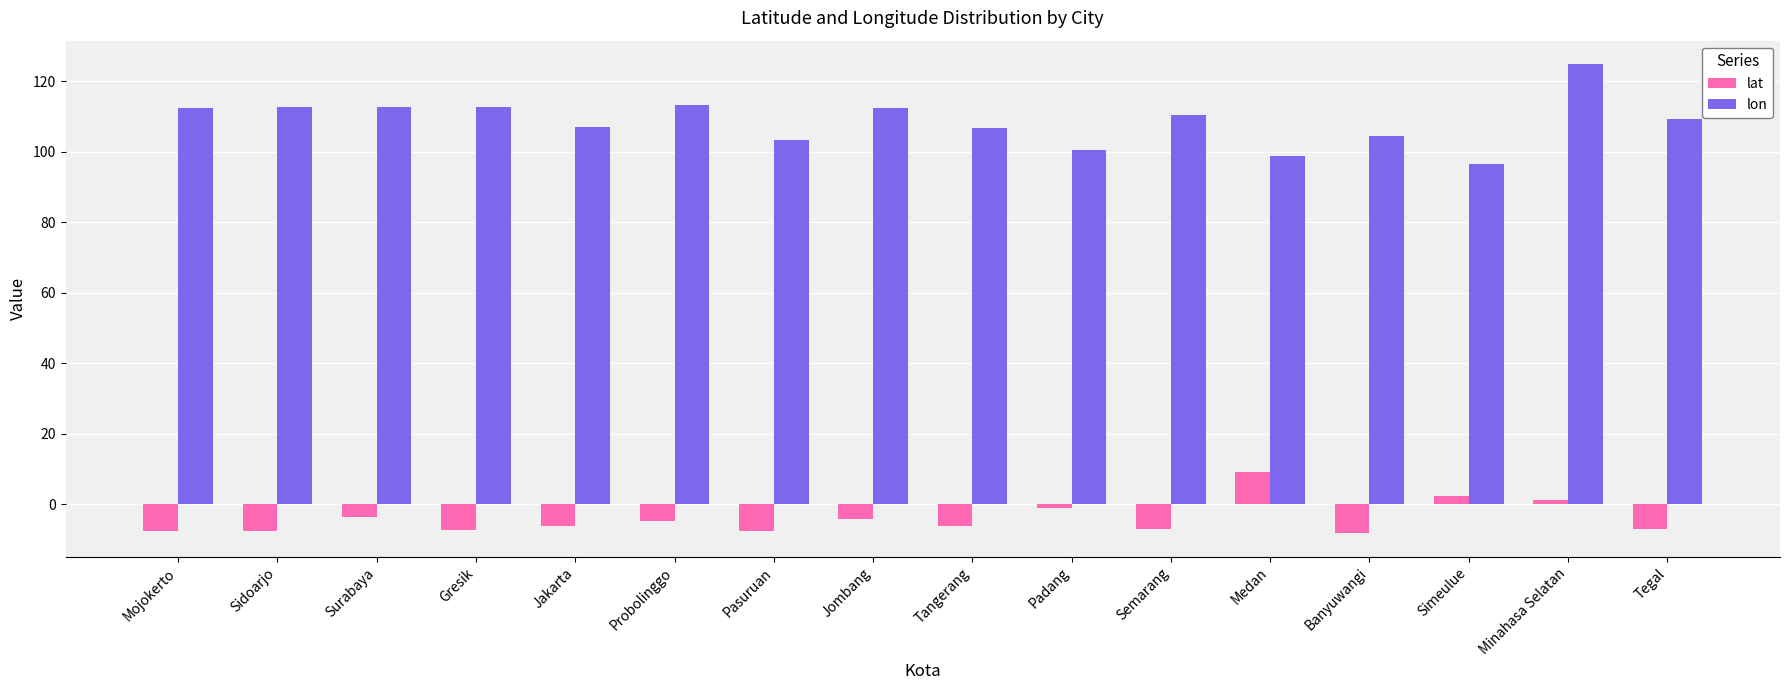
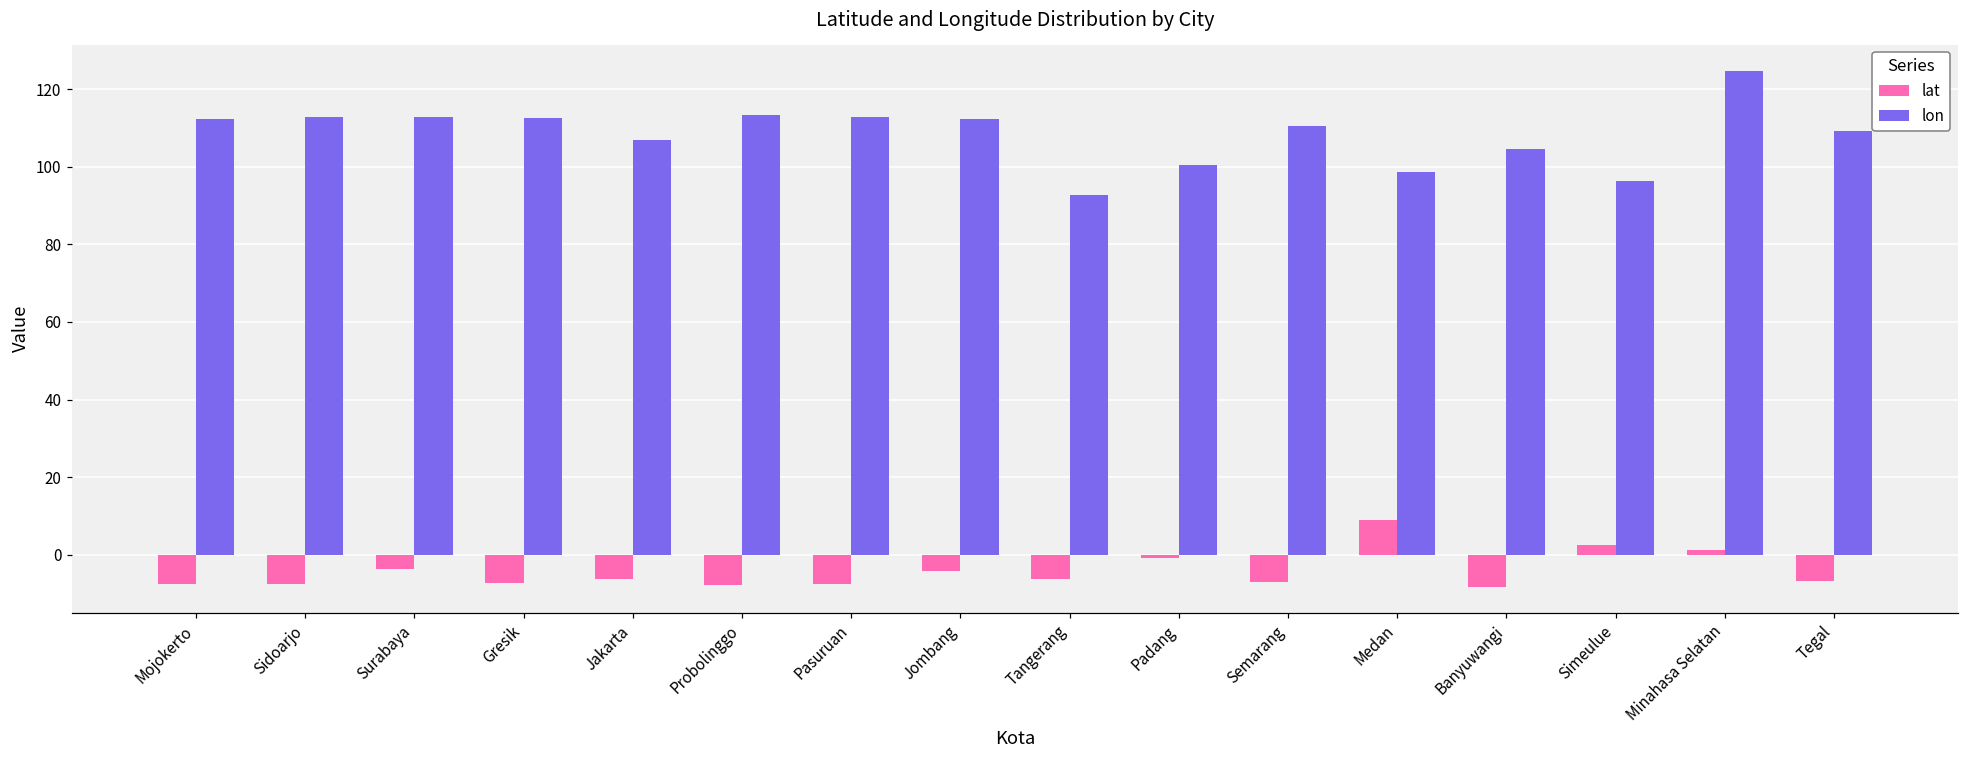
  {
    "lat": {
      "Mojokerto": -7,
      "Sidoarjo": -7,
      "Surabaya": -4,
      "Gresik": -7,
      "Jakarta": -6,
-     "Probolinggo": -5,
+     "Probolinggo": -8,
      "Pasuruan": -8,
      "Jombang": -4,
      "Tangerang": -6,
      "Padang": -1,
      "Semarang": -7,
      "Medan": 9,
      "Banyuwangi": -8,
      "Simeulue": 2,
      "Minahasa Selatan": 1,
      "Tegal": -7
    },
    "lon": {
      "Mojokerto": 112,
      "Sidoarjo": 113,
      "Surabaya": 113,
      "Gresik": 113,
      "Jakarta": 107,
      "Probolinggo": 113,
-     "Pasuruan": 103,
+     "Pasuruan": 113,
      "Jombang": 112,
-     "Tangerang": 107,
+     "Tangerang": 93,
      "Padang": 100,
      "Semarang": 110,
      "Medan": 99,
      "Banyuwangi": 105,
      "Simeulue": 96,
      "Minahasa Selatan": 125,
      "Tegal": 109
    }
  }
